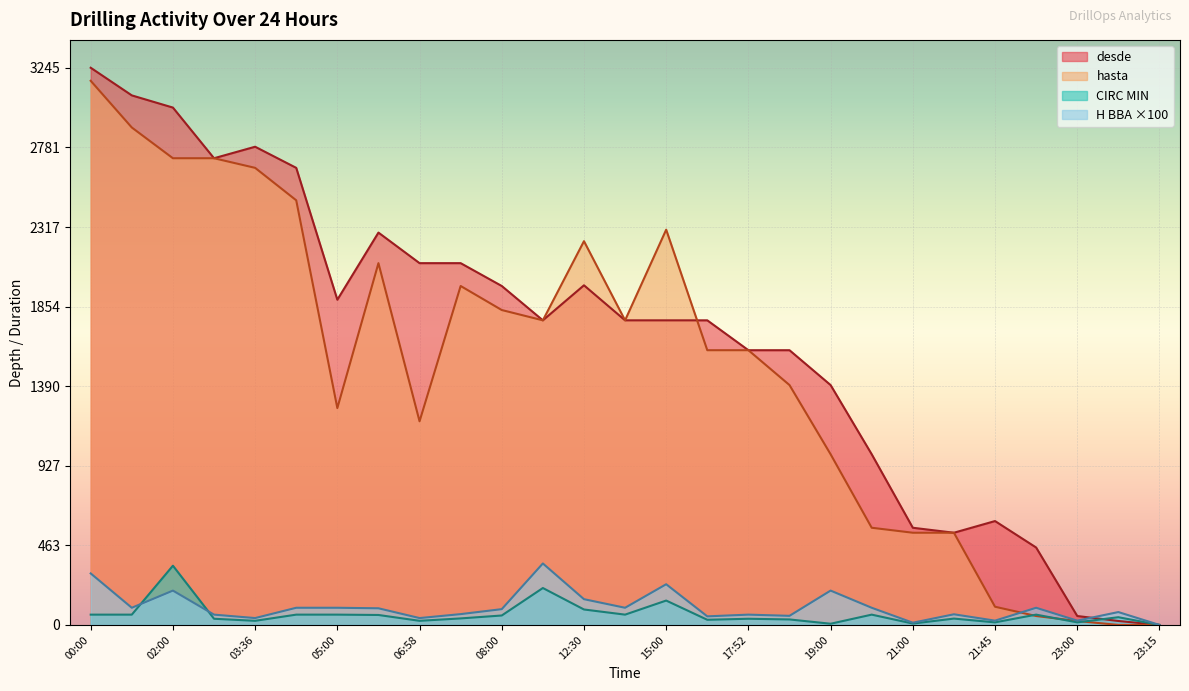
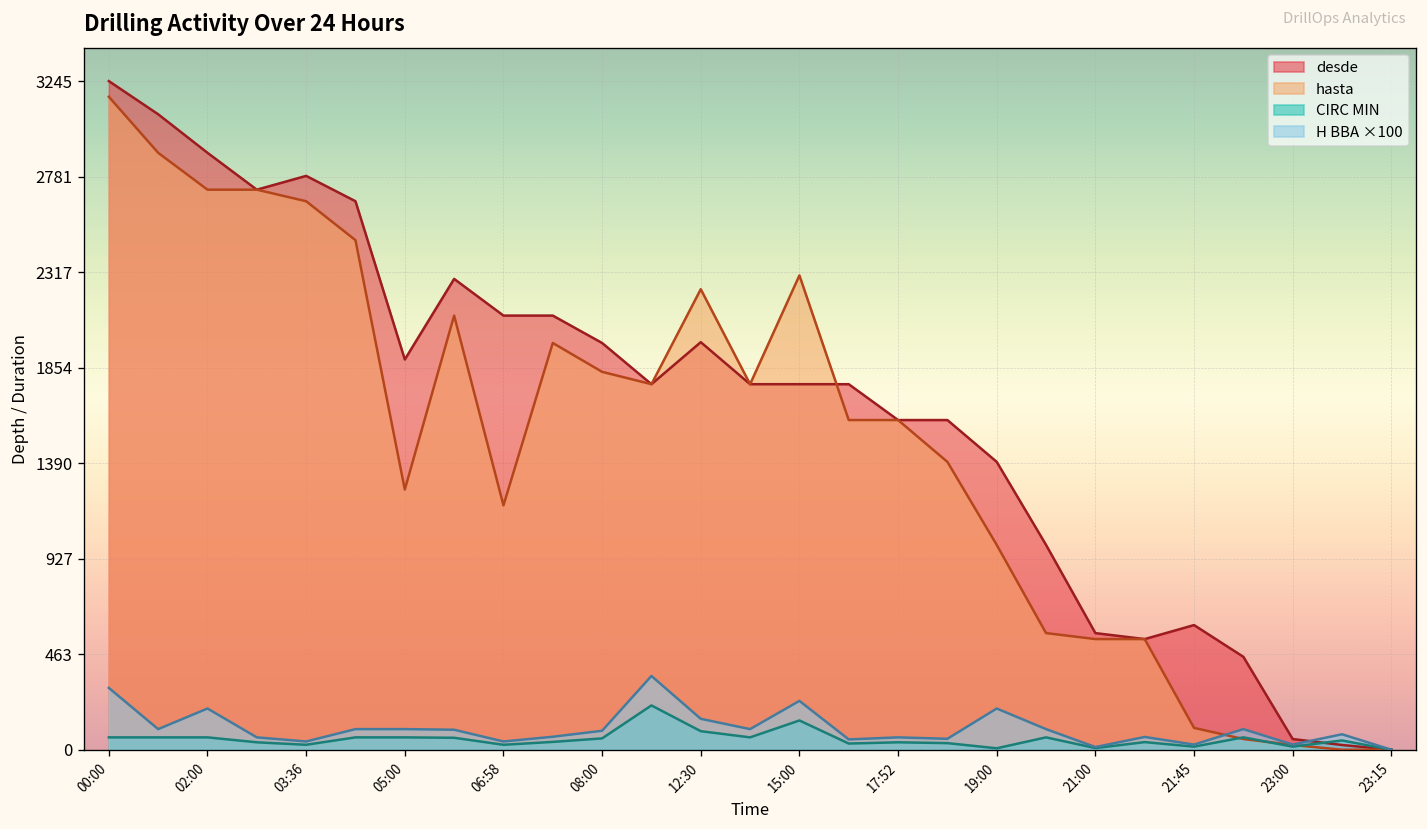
  {
    "desde": {
      "00:00": 3250,
-     "02:00": 3010,
+     "02:00": 2900,
      "03:36": 2790,
      "05:00": 1890,
      "06:58": 2110,
      "08:00": 1970,
      "12:30": 1980,
      "15:00": 1770,
      "19:00": 1400,
      "21:00": 570,
      "21:45": 610,
      "23:00": 50
    },
    "hasta": {
      "00:00": 3170,
      "02:00": 2720,
      "03:36": 2660,
      "05:00": 1260,
      "06:58": 1190,
      "08:00": 1830,
      "12:30": 2240,
      "15:00": 2300,
      "19:00": 990,
      "21:00": 540,
      "21:45": 110
    },
    "CIRC MIN": {
      "00:00": 60,
-     "02:00": 350,
+     "02:00": 60,
      "03:36": 20,
      "05:00": 60,
      "06:58": 20,
      "08:00": 60,
      "12:30": 90,
      "15:00": 140,
      "17:52": 40,
      "19:00": 10
    },
    "H BBA ×100": {
      "00:00": 300,
      "02:00": 200,
      "03:36": 40,
      "05:00": 100,
      "06:58": 40,
      "08:00": 90,
      "12:30": 150,
      "15:00": 240,
      "17:52": 60,
      "19:00": 200
    }
  }
